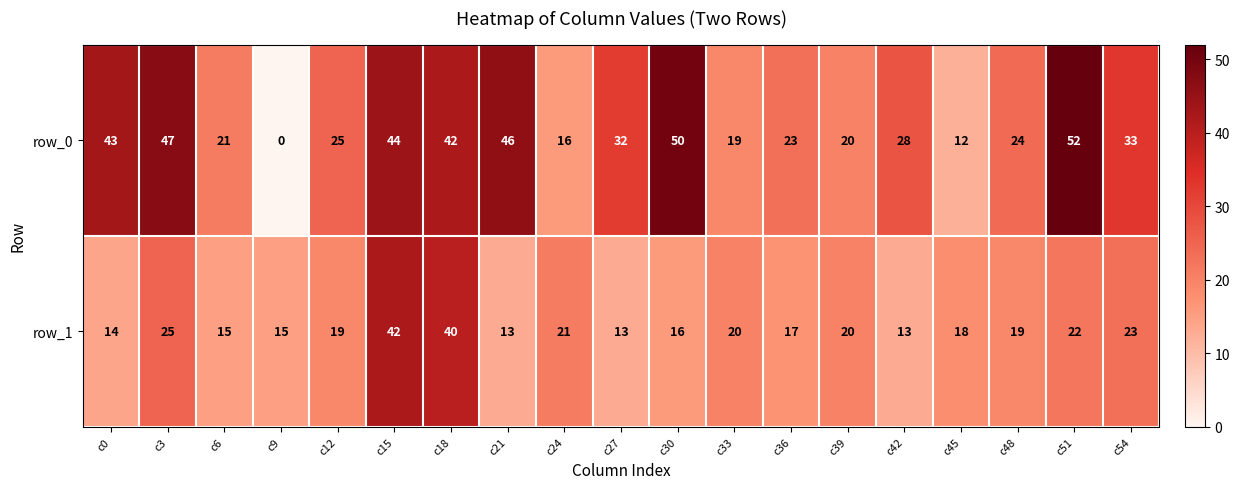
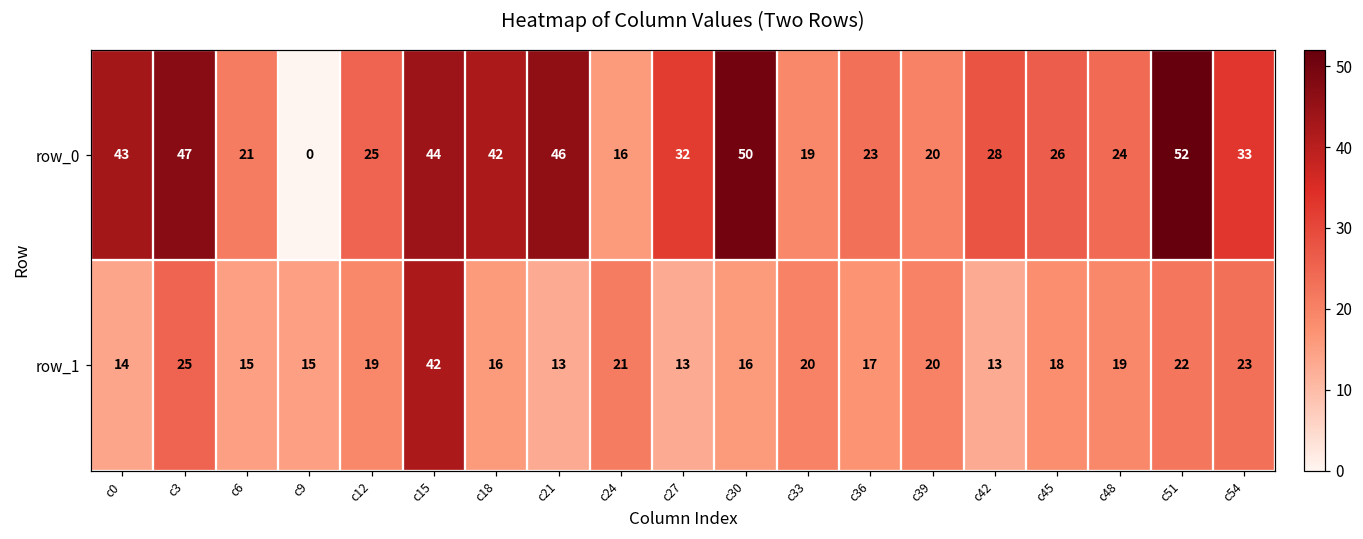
  {
    "row_0": {
      "c0": 43,
      "c3": 47,
      "c6": 21,
      "c9": 0,
      "c12": 25,
      "c15": 44,
      "c18": 42,
      "c21": 46,
      "c24": 16,
      "c27": 32,
      "c30": 50,
      "c33": 19,
      "c36": 23,
      "c39": 20,
      "c42": 28,
-     "c45": 12,
+     "c45": 26,
      "c48": 24,
      "c51": 52,
      "c54": 33
    },
    "row_1": {
      "c0": 14,
      "c3": 25,
      "c6": 15,
      "c9": 15,
      "c12": 19,
      "c15": 42,
-     "c18": 40,
+     "c18": 16,
      "c21": 13,
      "c24": 21,
      "c27": 13,
      "c30": 16,
      "c33": 20,
      "c36": 17,
      "c39": 20,
      "c42": 13,
      "c45": 18,
      "c48": 19,
      "c51": 22,
      "c54": 23
    }
  }
